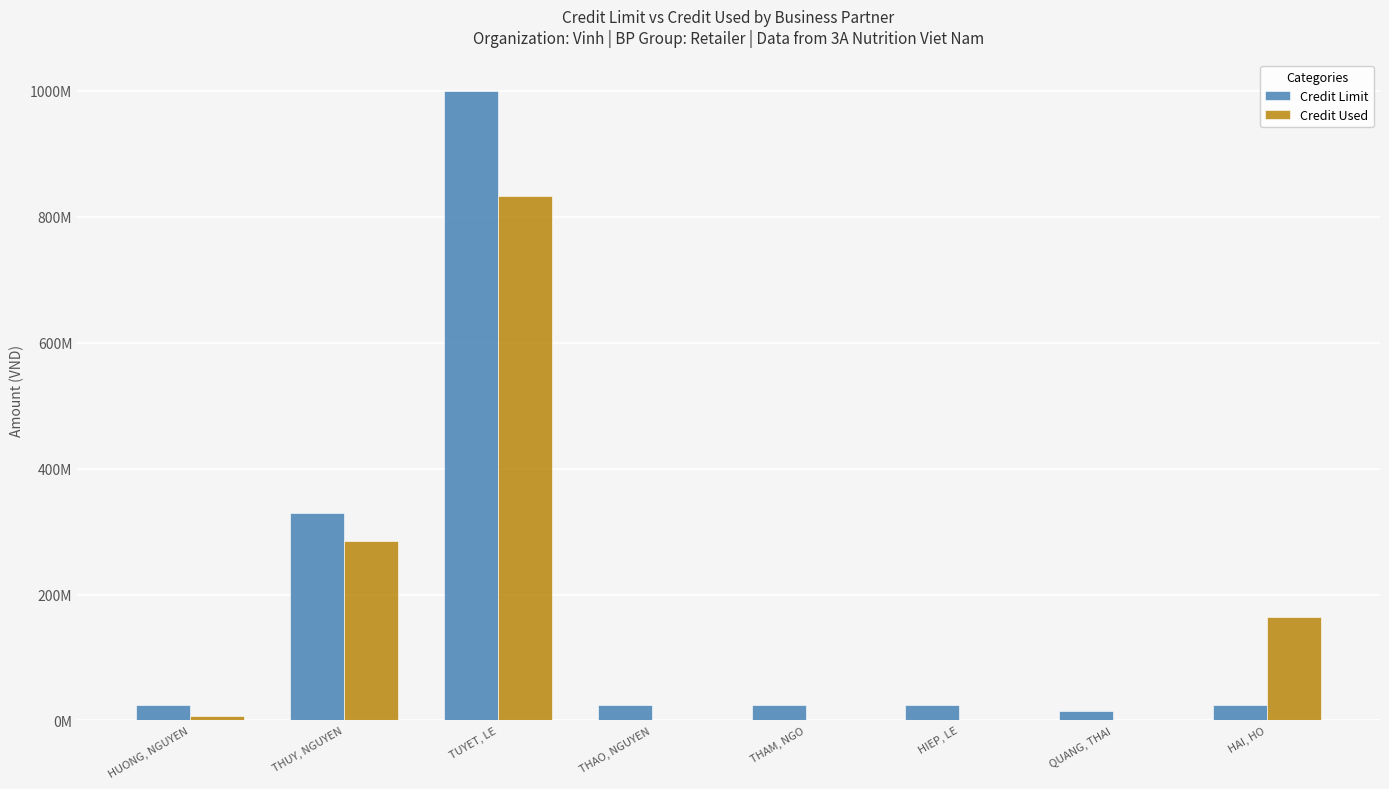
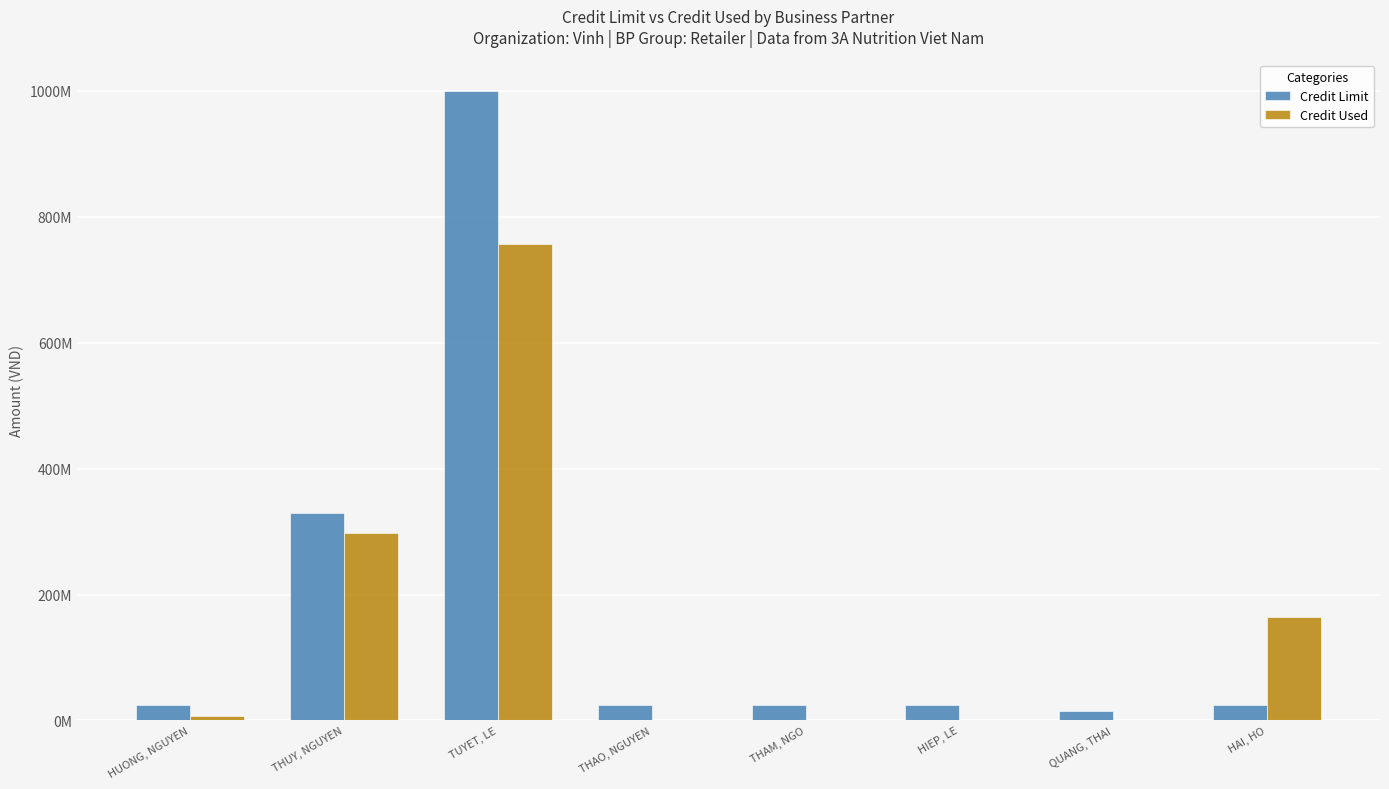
  {
    "Credit Limit": {
      "HUONG, NGUYEN": 30000000,
      "THUY, NGUYEN": 330000000,
      "TUYET, LE": 1000000000,
      "THAO, NGUYEN": 30000000,
      "THAM, NGO": 30000000,
      "HIEP, LE": 30000000,
      "QUANG, THAI": 20000000,
      "HAI, HO": 30000000
    },
    "Credit Used": {
      "HUONG, NGUYEN": 10000000,
-     "THUY, NGUYEN": 290000000,
-     "TUYET, LE": 830000000,
+     "THUY, NGUYEN": 300000000,
+     "TUYET, LE": 760000000,
      "THAO, NGUYEN": 0,
      "THAM, NGO": 0,
      "HIEP, LE": 0,
      "QUANG, THAI": 0,
      "HAI, HO": 160000000
    }
  }
